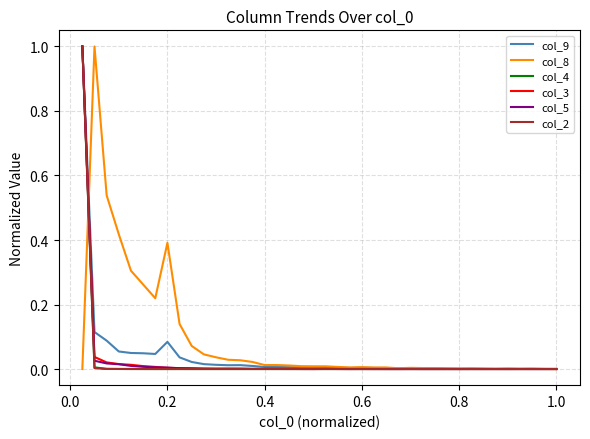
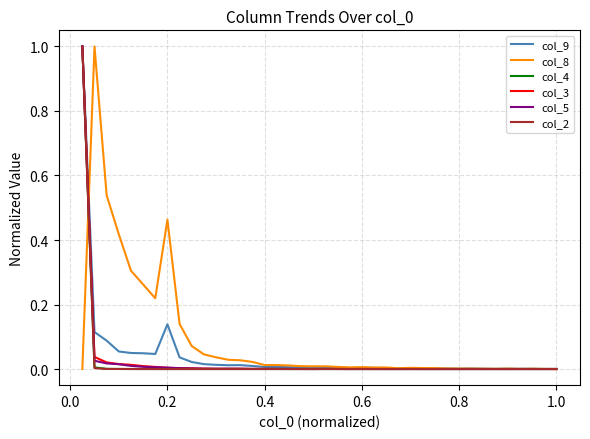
  {
    "col_9": {
-     "0.2": 0.08
+     "0.2": 0.14
    },
    "col_8": {
-     "0.2": 0.39
+     "0.2": 0.46
    }
  }
